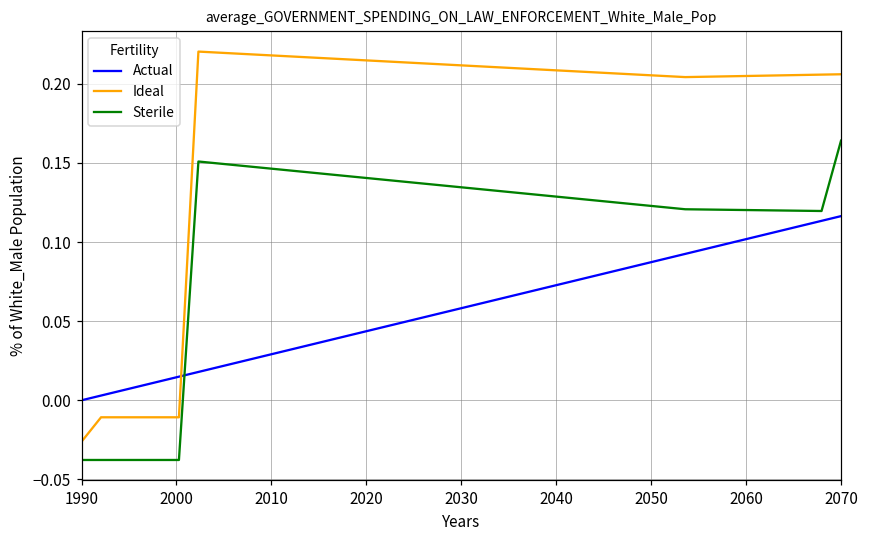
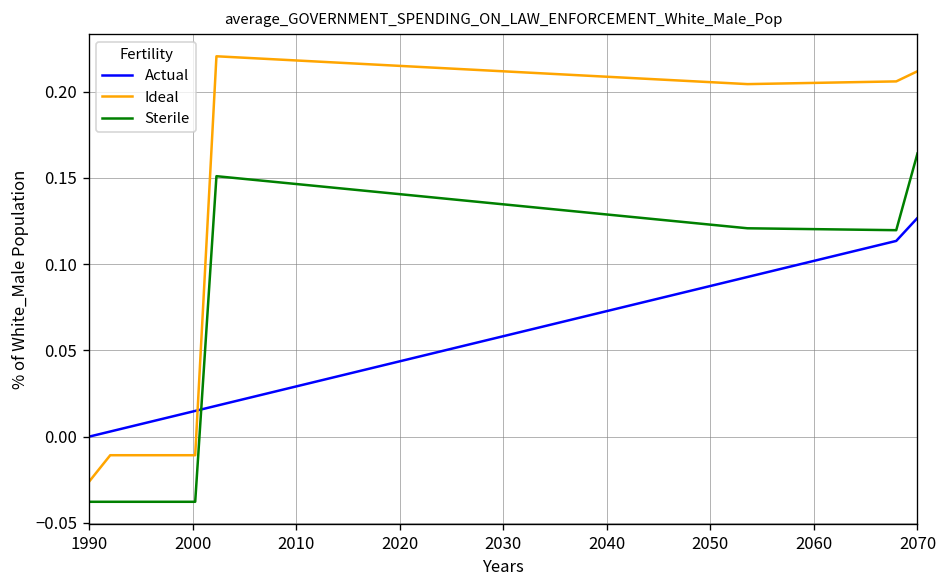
  {
    "Actual": {
      "1990": 0.000,
-     "2070": 0.116
+     "2070": 0.127
    },
    "Ideal": {
      "1990": -0.026,
-     "2070": 0.206
+     "2070": 0.212
    },
    "Sterile": {
      "1990": -0.038,
      "2070": 0.164
    }
  }
